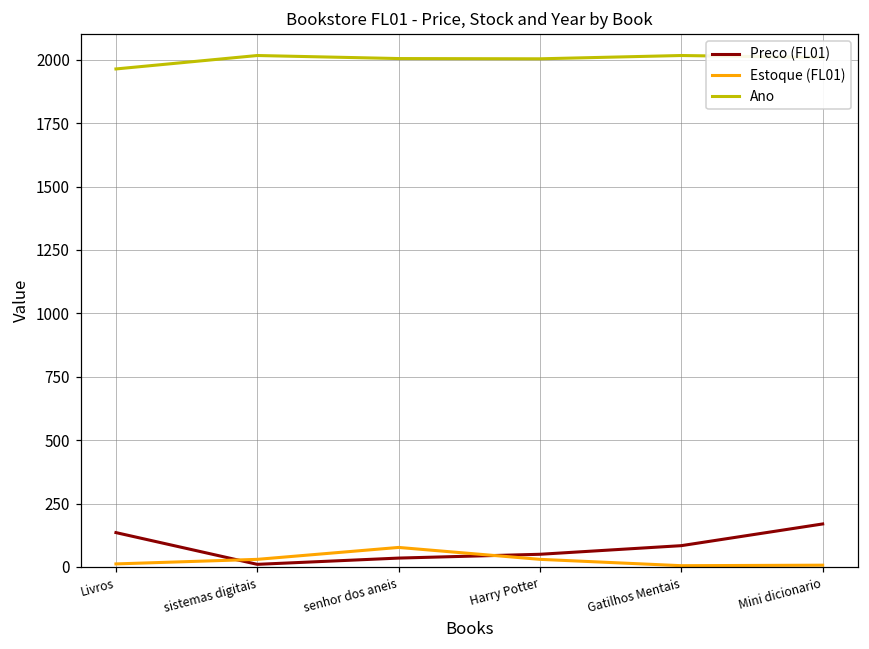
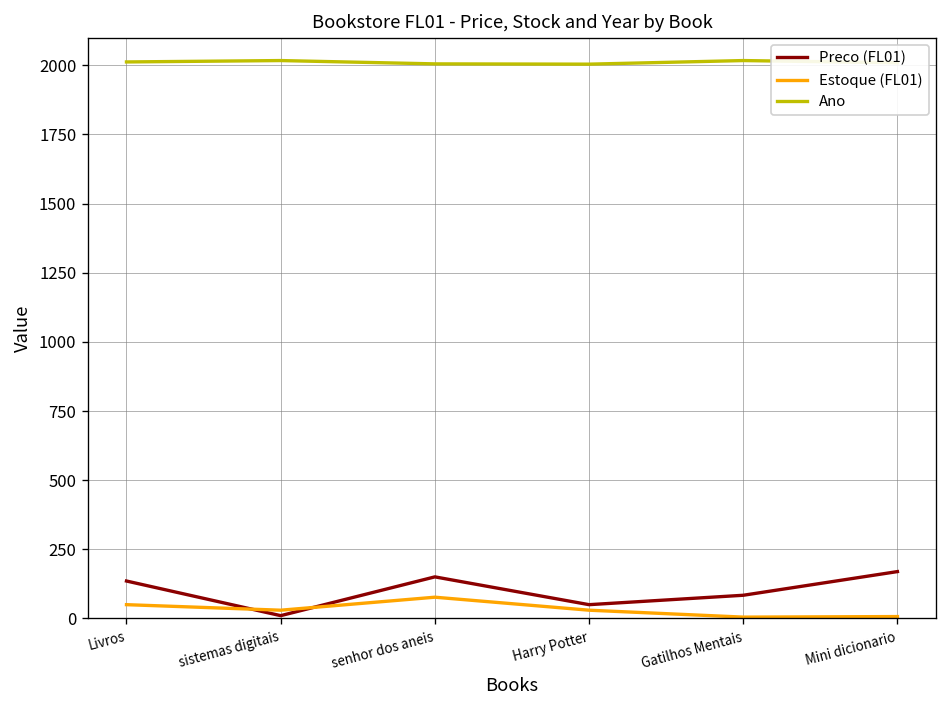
  {
    "Preco (FL01)": {
      "Livros": 140,
      "sistemas digitais": 10,
-     "senhor dos aneis": 40,
+     "senhor dos aneis": 150,
      "Harry Potter": 50,
      "Gatilhos Mentais": 80,
      "Mini dicionario": 170
    },
    "Estoque (FL01)": {
-     "Livros": 10,
+     "Livros": 50,
      "sistemas digitais": 30,
      "senhor dos aneis": 80,
      "Harry Potter": 30,
      "Gatilhos Mentais": 10,
      "Mini dicionario": 10
    },
    "Ano": {
-     "Livros": 1960,
+     "Livros": 2010,
      "sistemas digitais": 2020,
      "senhor dos aneis": 2010,
      "Harry Potter": 2000,
      "Gatilhos Mentais": 2020
    }
  }
